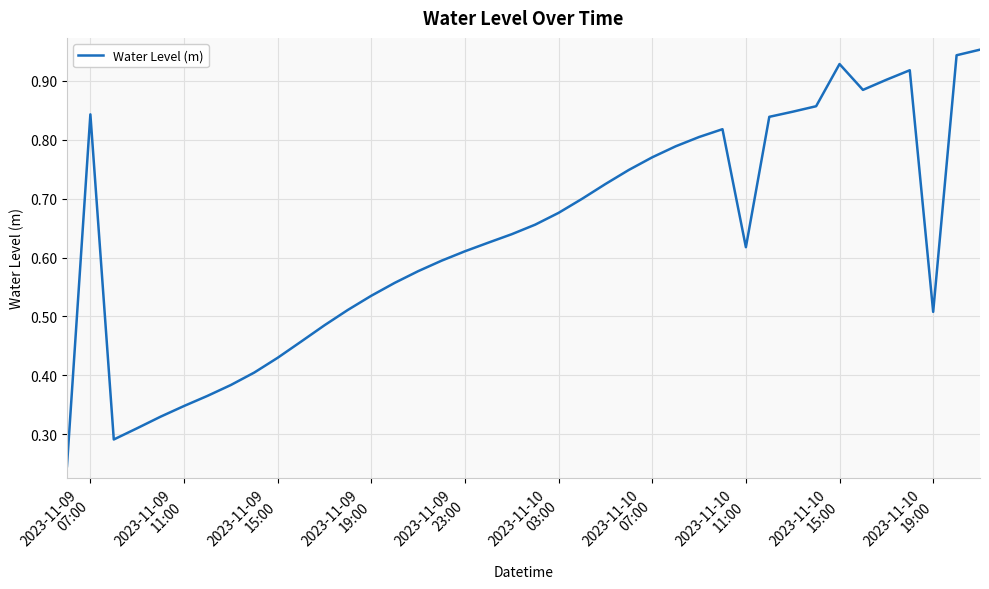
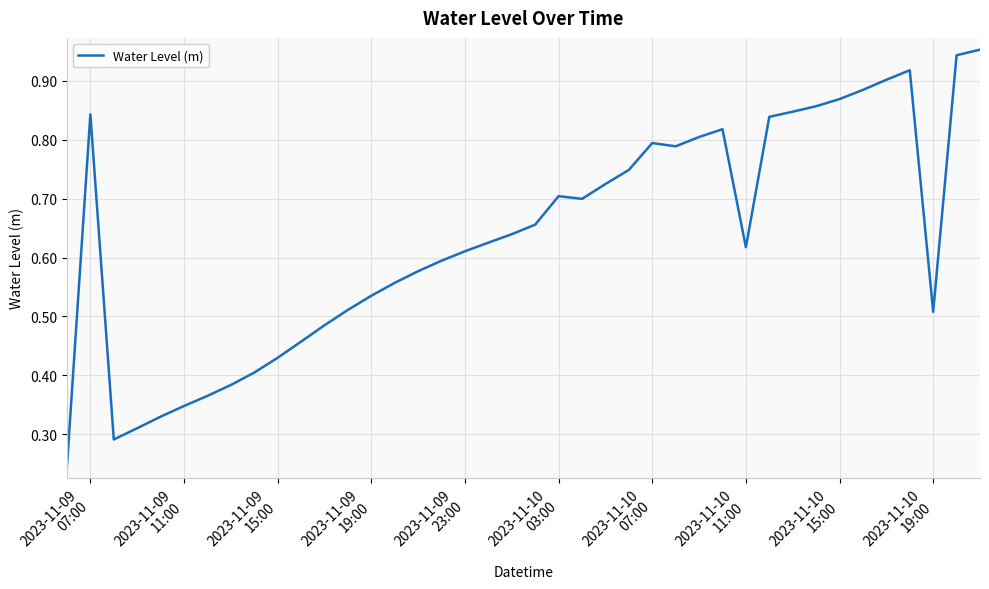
  {
    "2023-11-09 07:00": 0.84,
    "2023-11-09 11:00": 0.35,
    "2023-11-09 15:00": 0.43,
    "2023-11-09 19:00": 0.54,
    "2023-11-09 23:00": 0.61,
-   "2023-11-10 03:00": 0.68,
-   "2023-11-10 07:00": 0.77,
+   "2023-11-10 03:00": 0.70,
+   "2023-11-10 07:00": 0.79,
    "2023-11-10 11:00": 0.62,
-   "2023-11-10 15:00": 0.93,
+   "2023-11-10 15:00": 0.87,
    "2023-11-10 19:00": 0.51
  }
